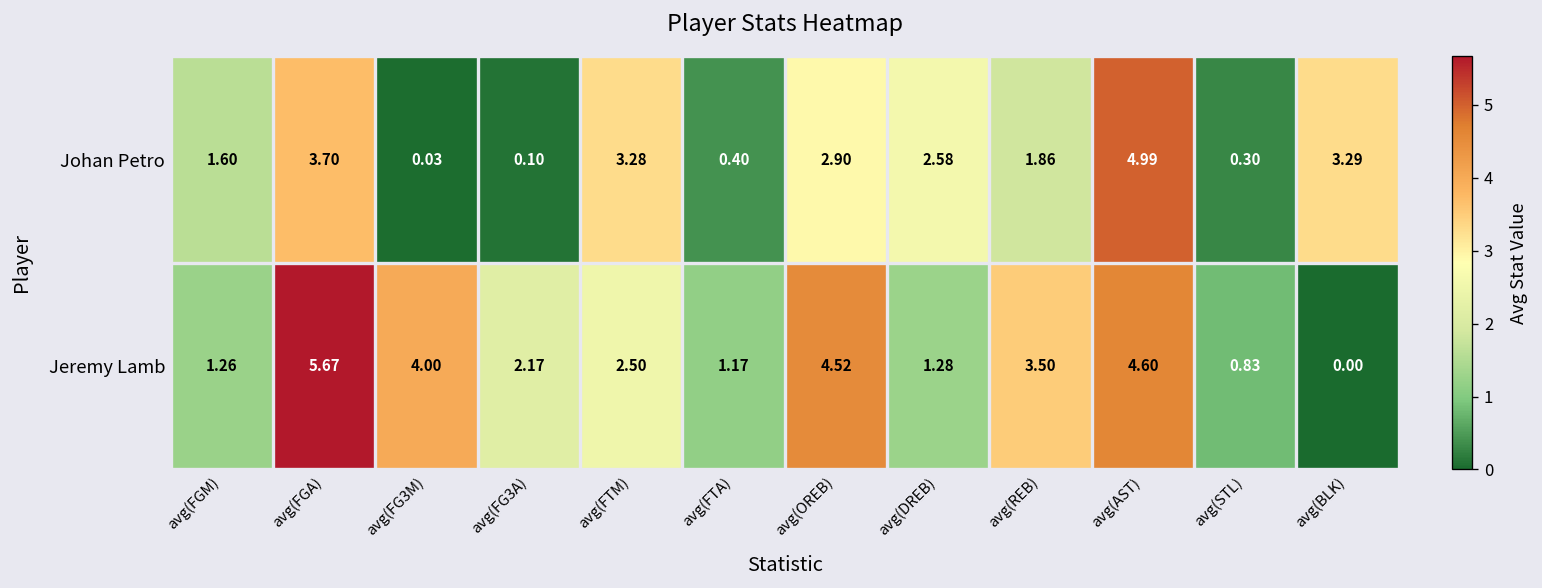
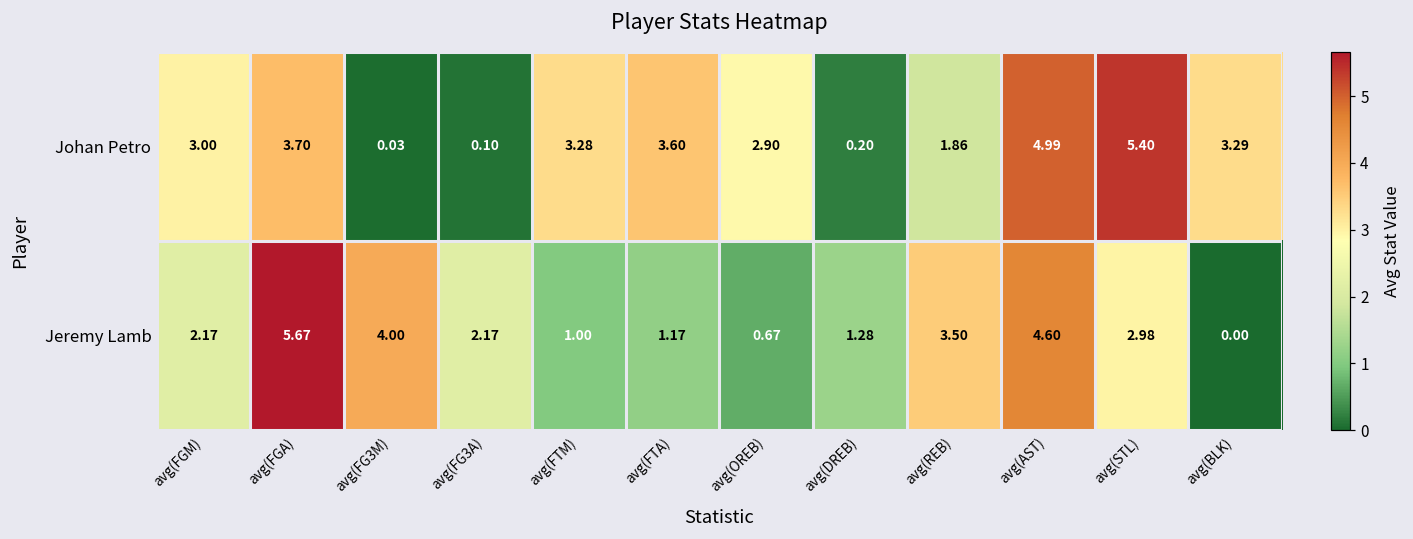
  {
    "Johan Petro": {
-     "avg(FGM)": 1.60,
+     "avg(FGM)": 3.00,
      "avg(FGA)": 3.70,
      "avg(FG3M)": 0.03,
      "avg(FG3A)": 0.10,
      "avg(FTM)": 3.28,
-     "avg(FTA)": 0.40,
+     "avg(FTA)": 3.60,
      "avg(OREB)": 2.90,
-     "avg(DREB)": 2.58,
+     "avg(DREB)": 0.20,
      "avg(REB)": 1.86,
      "avg(AST)": 4.99,
-     "avg(STL)": 0.30,
+     "avg(STL)": 5.40,
      "avg(BLK)": 3.29
    },
    "Jeremy Lamb": {
-     "avg(FGM)": 1.26,
+     "avg(FGM)": 2.17,
      "avg(FGA)": 5.67,
      "avg(FG3M)": 4.00,
      "avg(FG3A)": 2.17,
-     "avg(FTM)": 2.50,
+     "avg(FTM)": 1.00,
      "avg(FTA)": 1.17,
-     "avg(OREB)": 4.52,
+     "avg(OREB)": 0.67,
      "avg(DREB)": 1.28,
      "avg(REB)": 3.50,
      "avg(AST)": 4.60,
-     "avg(STL)": 0.83,
+     "avg(STL)": 2.98,
      "avg(BLK)": 0.00
    }
  }
